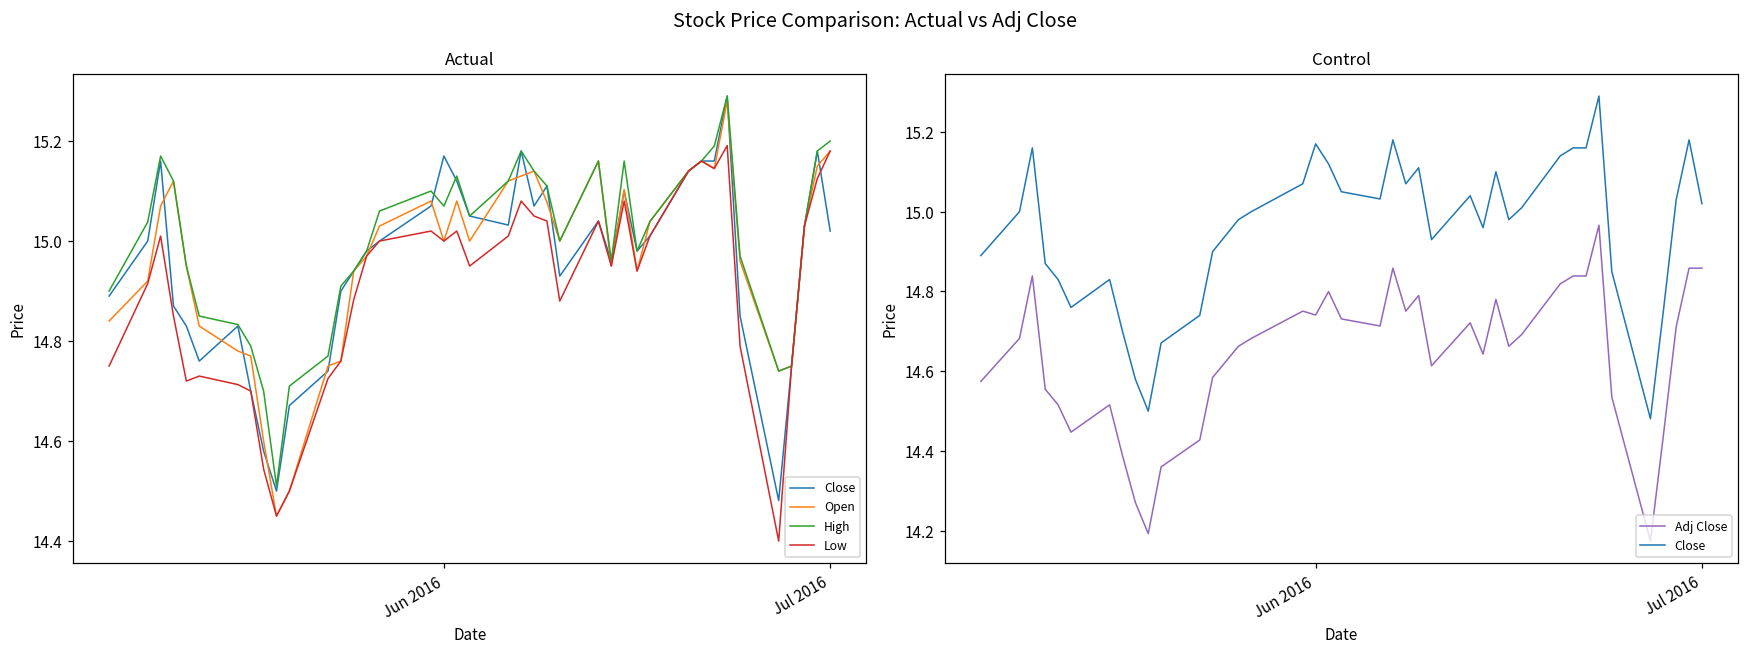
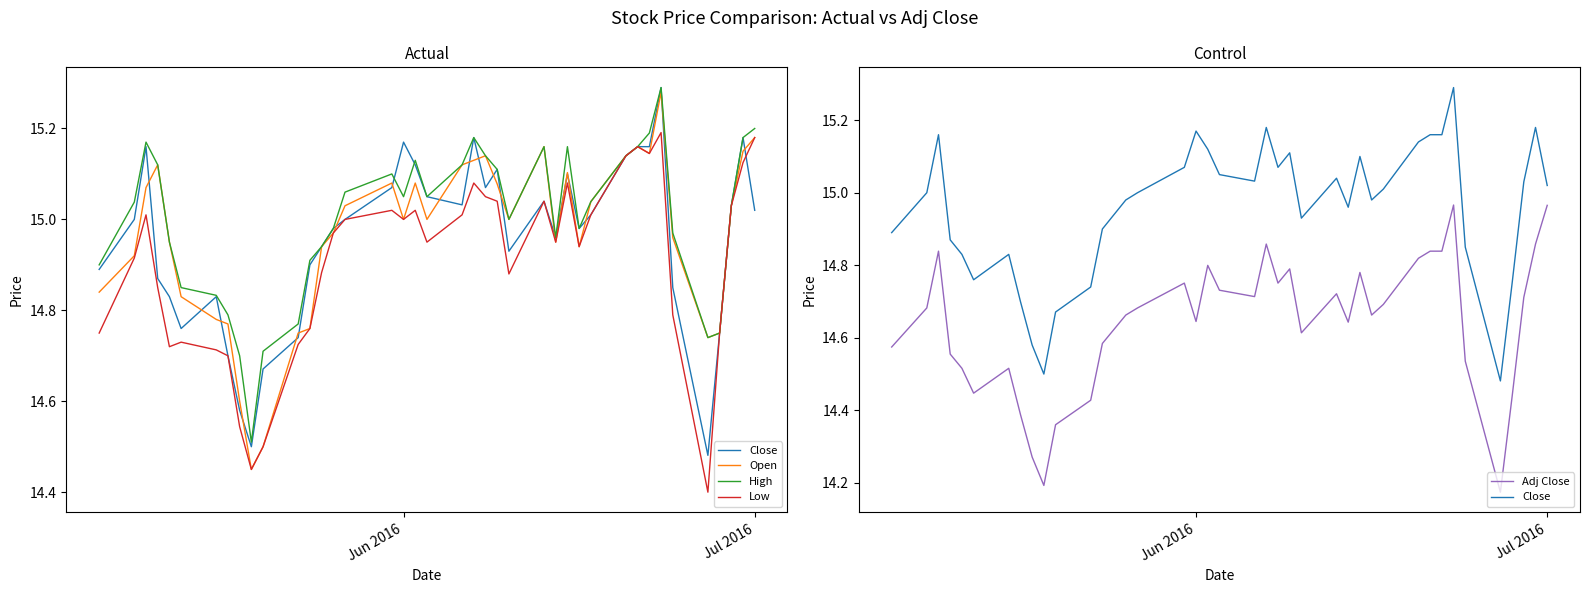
  {
    "Actual": {
      "Close": {
        "Jun 2016": 15.17,
        "Jul 2016": 15.02
      },
      "High": {
-       "Jun 2016": 15.07,
+       "Jun 2016": 15.05,
        "Jul 2016": 15.20
      }
    },
    "Control": {
      "Adj Close": {
-       "Jun 2016": 14.74,
-       "Jul 2016": 14.86
+       "Jun 2016": 14.64,
+       "Jul 2016": 14.97
      },
      "Close": {
        "Jun 2016": 15.17,
        "Jul 2016": 15.02
      }
    }
  }
